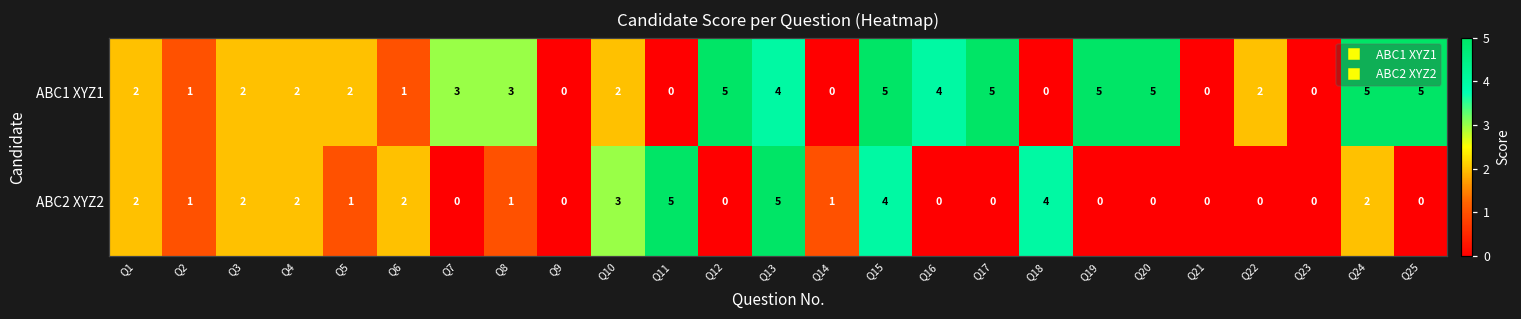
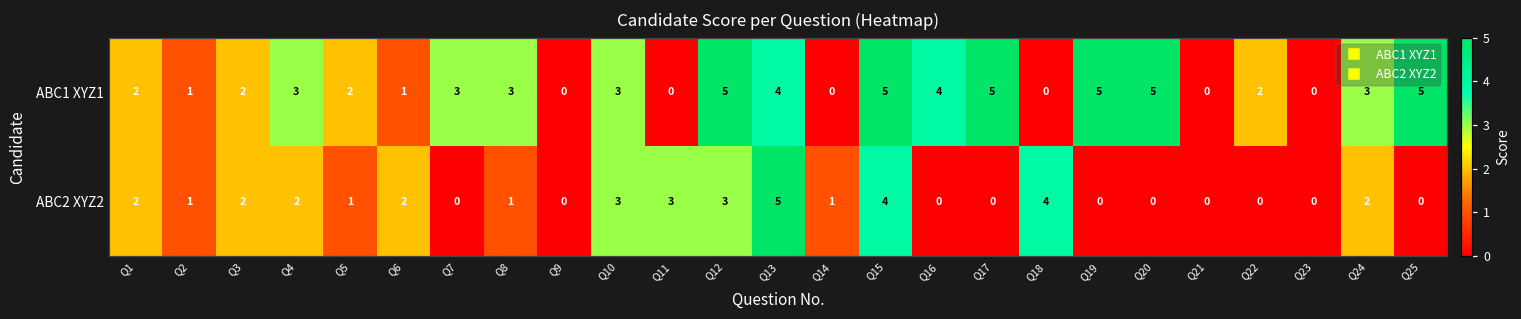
  {
    "ABC1 XYZ1": {
      "Q1": 2,
      "Q2": 1,
      "Q3": 2,
-     "Q4": 2,
+     "Q4": 3,
      "Q5": 2,
      "Q6": 1,
      "Q7": 3,
      "Q8": 3,
      "Q9": 0,
-     "Q10": 2,
+     "Q10": 3,
      "Q11": 0,
      "Q12": 5,
      "Q13": 4,
      "Q14": 0,
      "Q15": 5,
      "Q16": 4,
      "Q17": 5,
      "Q18": 0,
      "Q19": 5,
      "Q20": 5,
      "Q21": 0,
      "Q22": 2,
      "Q23": 0,
-     "Q24": 5,
+     "Q24": 3,
      "Q25": 5
    },
    "ABC2 XYZ2": {
      "Q1": 2,
      "Q2": 1,
      "Q3": 2,
      "Q4": 2,
      "Q5": 1,
      "Q6": 2,
      "Q7": 0,
      "Q8": 1,
      "Q9": 0,
      "Q10": 3,
-     "Q11": 5,
-     "Q12": 0,
+     "Q11": 3,
+     "Q12": 3,
      "Q13": 5,
      "Q14": 1,
      "Q15": 4,
      "Q16": 0,
      "Q17": 0,
      "Q18": 4,
      "Q19": 0,
      "Q20": 0,
      "Q21": 0,
      "Q22": 0,
      "Q23": 0,
      "Q24": 2,
      "Q25": 0
    }
  }
